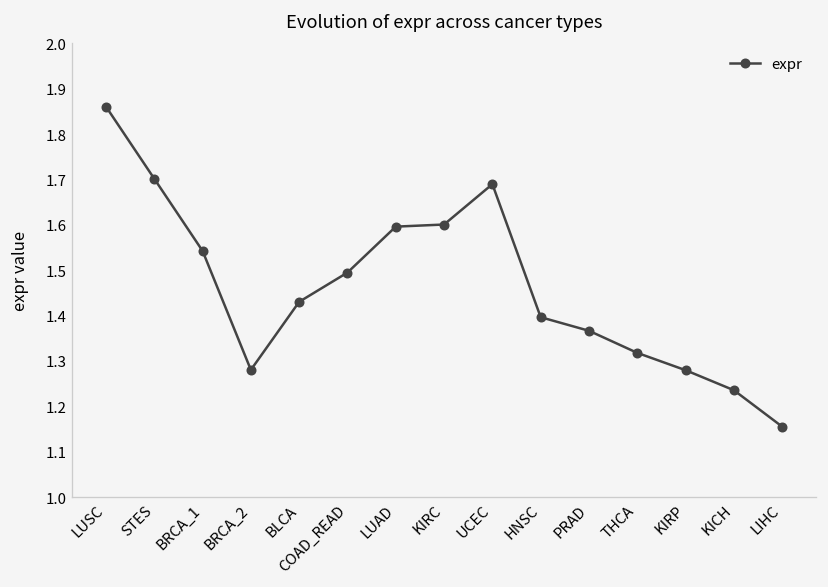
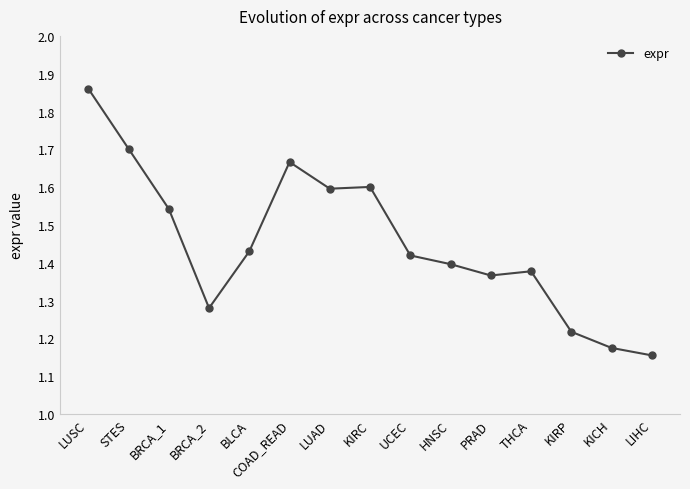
  {
    "LUSC": 1.86,
    "STES": 1.70,
    "BRCA_1": 1.54,
    "BRCA_2": 1.28,
    "BLCA": 1.43,
-   "COAD_READ": 1.49,
+   "COAD_READ": 1.67,
    "LUAD": 1.60,
    "KIRC": 1.60,
-   "UCEC": 1.69,
+   "UCEC": 1.42,
    "HNSC": 1.40,
    "PRAD": 1.37,
-   "THCA": 1.32,
-   "KIRP": 1.28,
-   "KICH": 1.24,
+   "THCA": 1.38,
+   "KIRP": 1.22,
+   "KICH": 1.17,
    "LIHC": 1.16
  }
